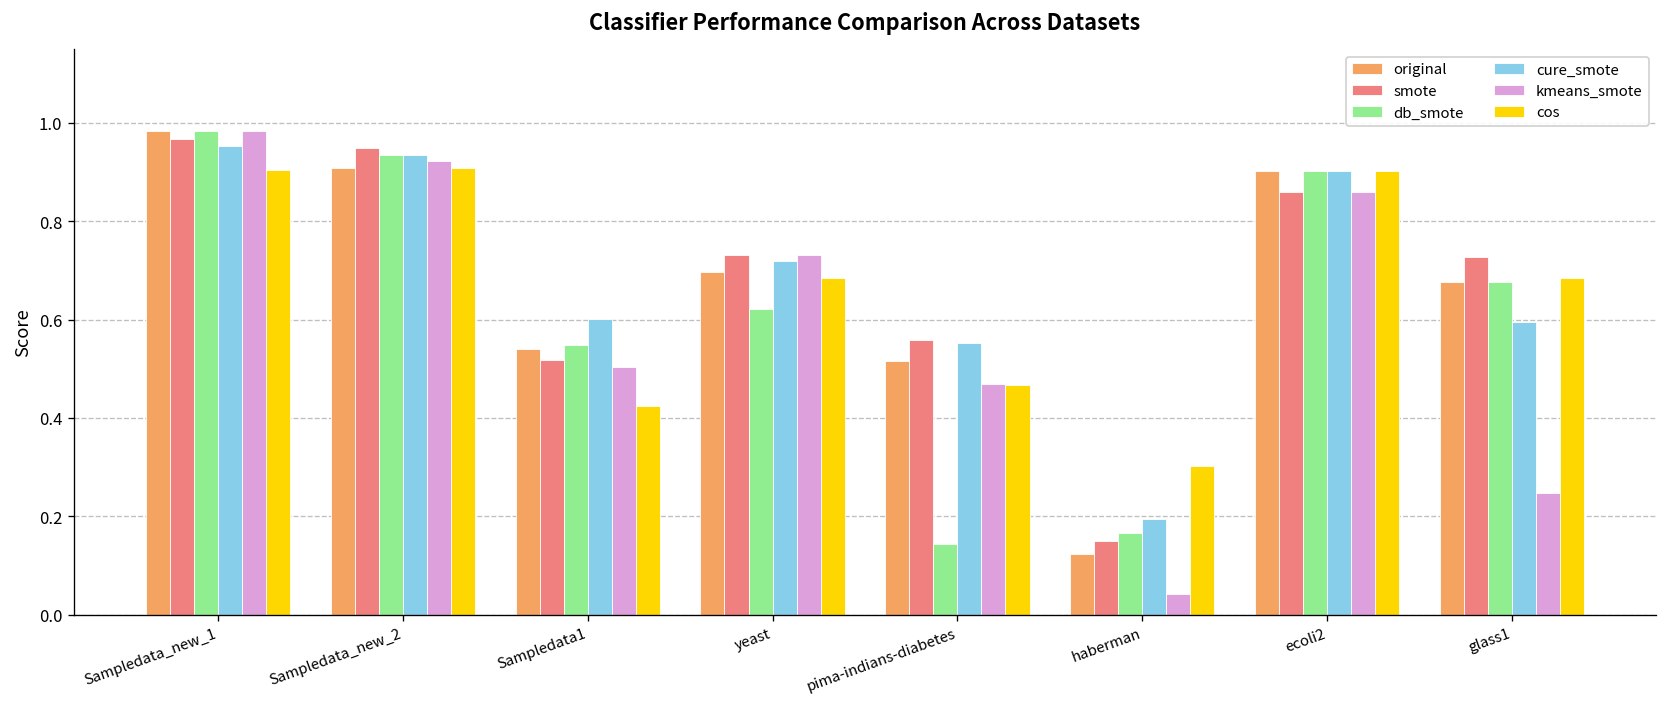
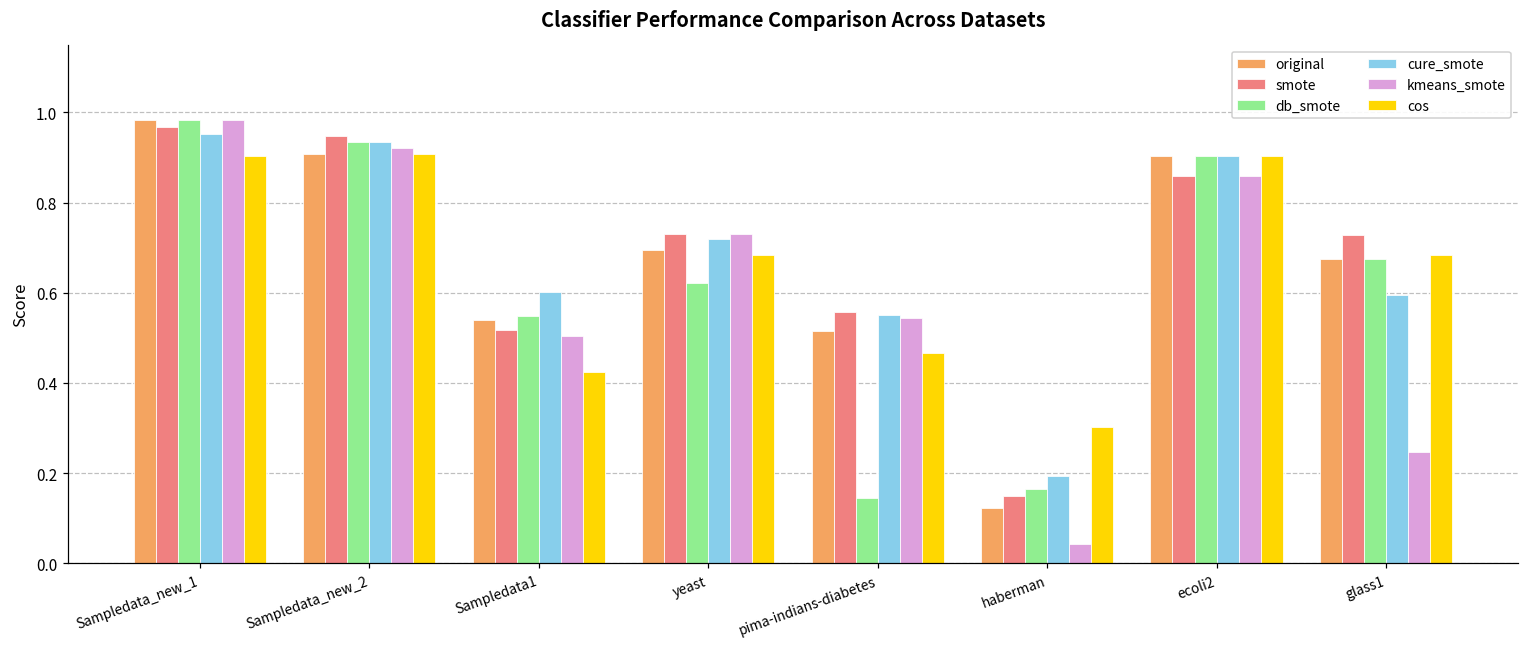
  {
    "db_smote": {
      "Sampledata_new_1": 0.98,
      "Sampledata_new_2": 0.94,
      "Sampledata1": 0.55,
      "yeast": 0.62,
      "pima-indians-diabetes": 0.14,
      "haberman": 0.17,
      "ecoli2": 0.90,
      "glass1": 0.68
    },
    "cure_smote": {
      "Sampledata_new_1": 0.95,
      "Sampledata_new_2": 0.94,
      "Sampledata1": 0.60,
      "yeast": 0.72,
      "pima-indians-diabetes": 0.55,
      "haberman": 0.19,
      "ecoli2": 0.90,
      "glass1": 0.59
    },
    "kmeans_smote": {
      "Sampledata_new_1": 0.98,
      "Sampledata_new_2": 0.92,
      "Sampledata1": 0.50,
      "yeast": 0.73,
-     "pima-indians-diabetes": 0.47,
+     "pima-indians-diabetes": 0.54,
      "haberman": 0.04,
      "ecoli2": 0.86,
      "glass1": 0.25
    },
    "cos": {
      "Sampledata_new_1": 0.90,
      "Sampledata_new_2": 0.91,
      "Sampledata1": 0.42,
      "yeast": 0.68,
      "pima-indians-diabetes": 0.47,
      "haberman": 0.30,
      "ecoli2": 0.90,
      "glass1": 0.68
    }
  }
